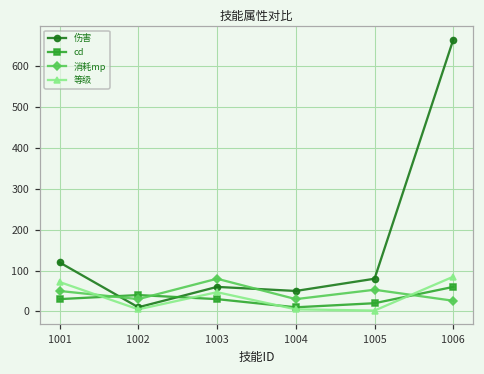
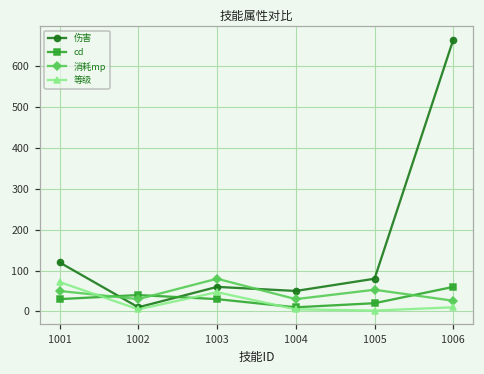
  {
    "消耗mp": {
      "1001": 50,
      "1002": 30,
      "1003": 80,
      "1004": 30,
      "1005": 50,
      "1006": 30
    },
    "等级": {
      "1001": 70,
      "1003": 50,
      "1005": 0,
-     "1006": 90
+     "1006": 10
    }
  }
